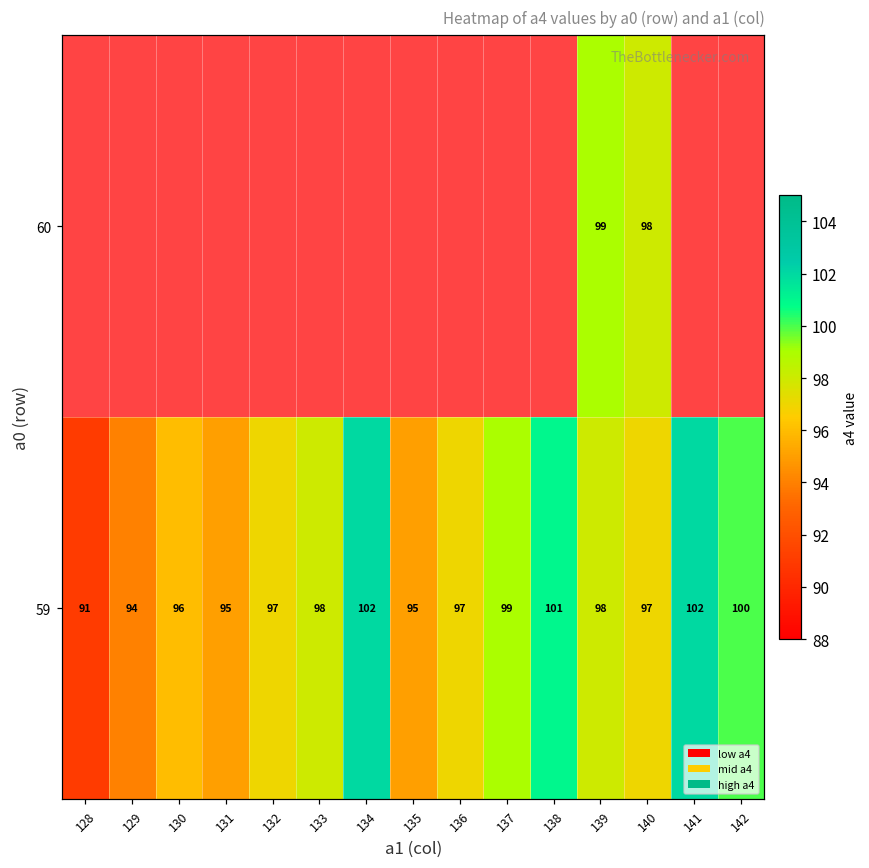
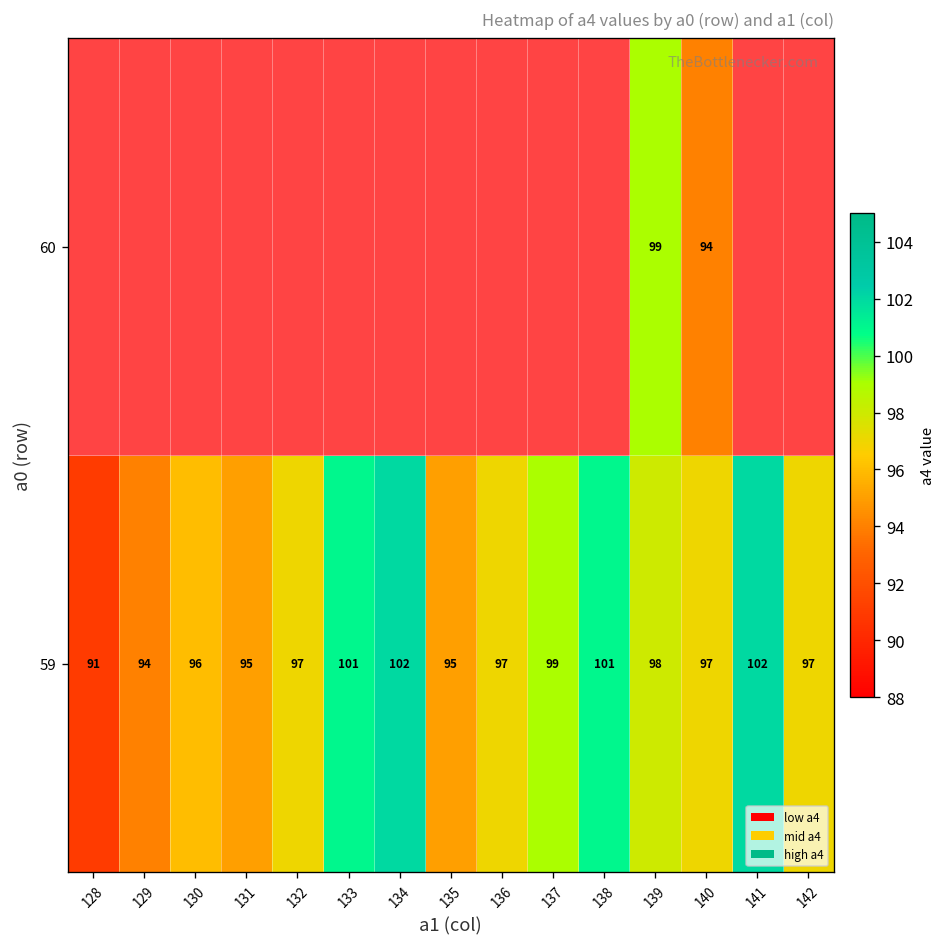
  {
    "60": {
      "139": 99,
-     "140": 98
+     "140": 94
    },
    "59": {
      "128": 91,
      "129": 94,
      "130": 96,
      "131": 95,
      "132": 97,
-     "133": 98,
+     "133": 101,
      "134": 102,
      "135": 95,
      "136": 97,
      "137": 99,
      "138": 101,
      "139": 98,
      "140": 97,
      "141": 102,
-     "142": 100
+     "142": 97
    }
  }
